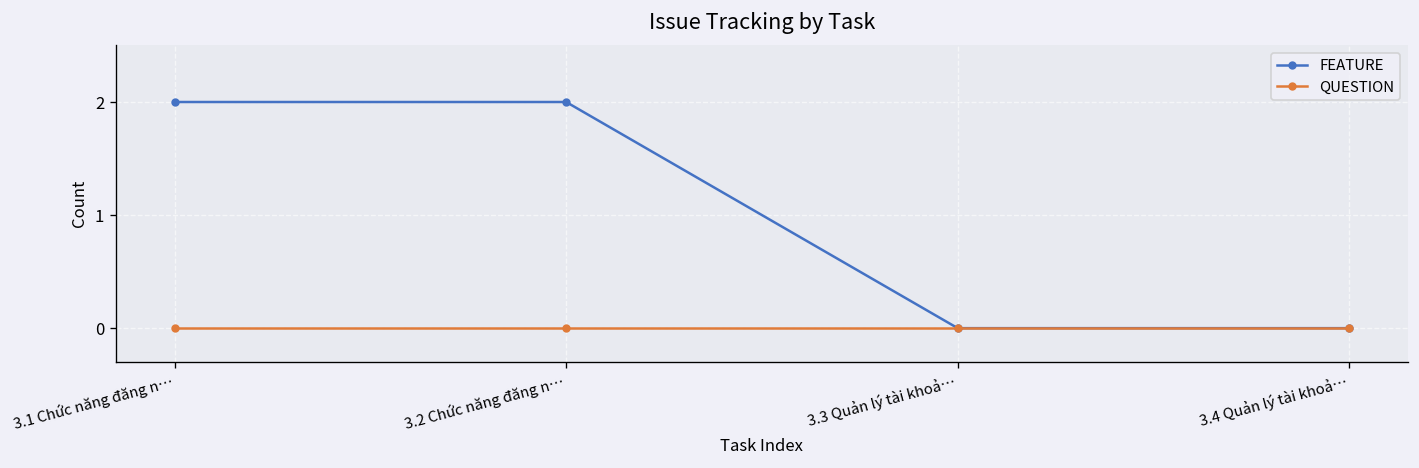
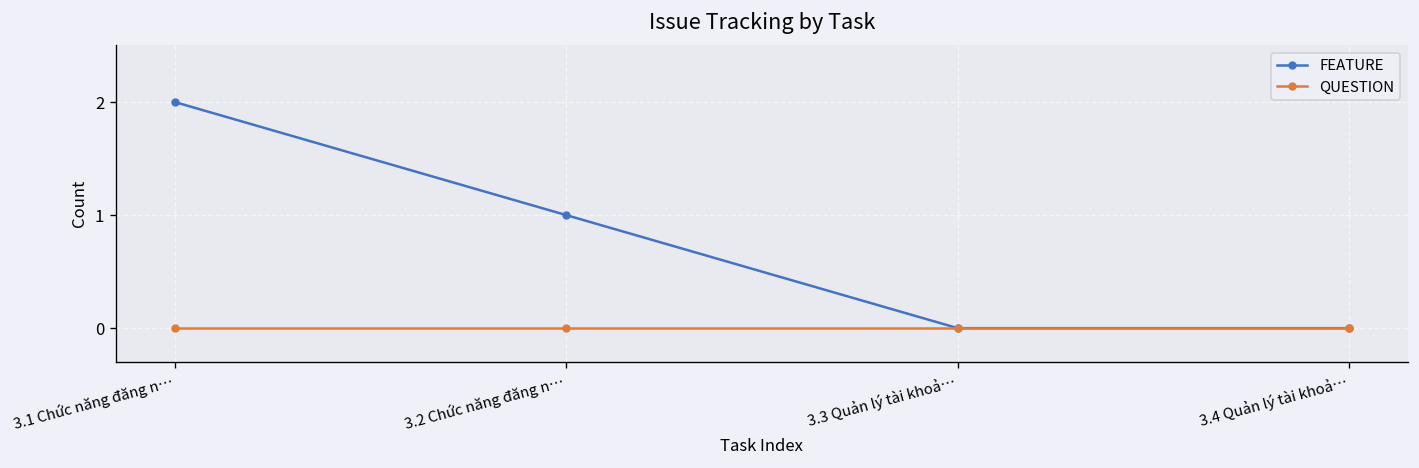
  {
    "FEATURE": {
      "3.1 Chức năng đăng n…": 2,
-     "3.2 Chức năng đăng n…": 2
+     "3.2 Chức năng đăng n…": 1
    },
    "QUESTION": {
      "3.1 Chức năng đăng n…": 0,
      "3.2 Chức năng đăng n…": 0
    }
  }
